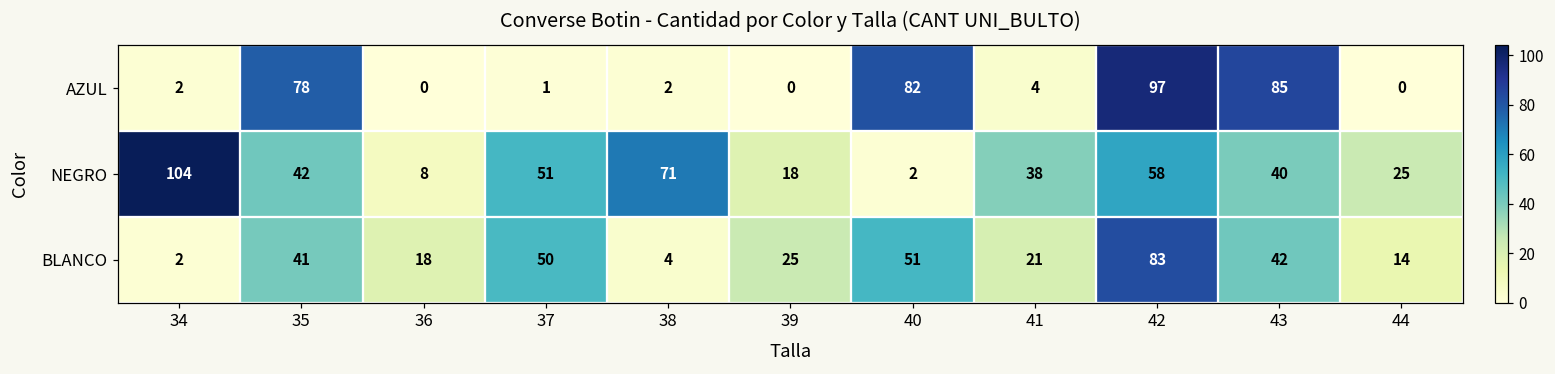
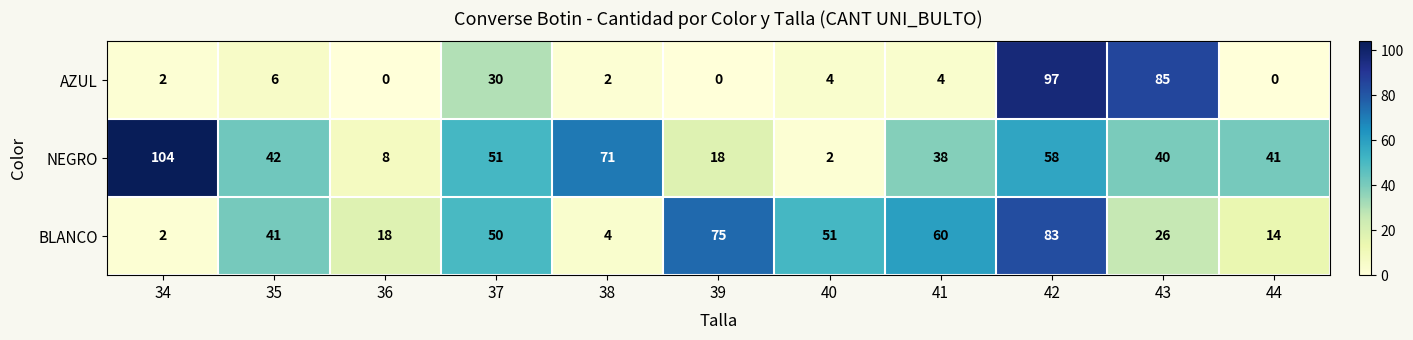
  {
    "AZUL": {
      "34": 2,
-     "35": 78,
+     "35": 6,
      "36": 0,
-     "37": 1,
+     "37": 30,
      "38": 2,
      "39": 0,
-     "40": 82,
+     "40": 4,
      "41": 4,
      "42": 97,
      "43": 85,
      "44": 0
    },
    "NEGRO": {
      "34": 104,
      "35": 42,
      "36": 8,
      "37": 51,
      "38": 71,
      "39": 18,
      "40": 2,
      "41": 38,
      "42": 58,
      "43": 40,
-     "44": 25
+     "44": 41
    },
    "BLANCO": {
      "34": 2,
      "35": 41,
      "36": 18,
      "37": 50,
      "38": 4,
-     "39": 25,
+     "39": 75,
      "40": 51,
-     "41": 21,
+     "41": 60,
      "42": 83,
-     "43": 42,
+     "43": 26,
      "44": 14
    }
  }
